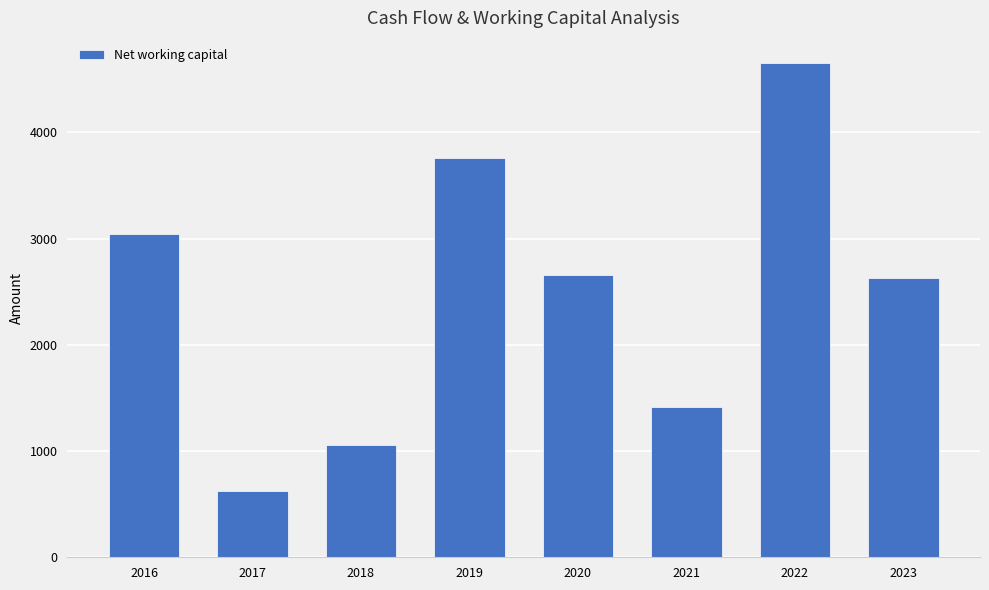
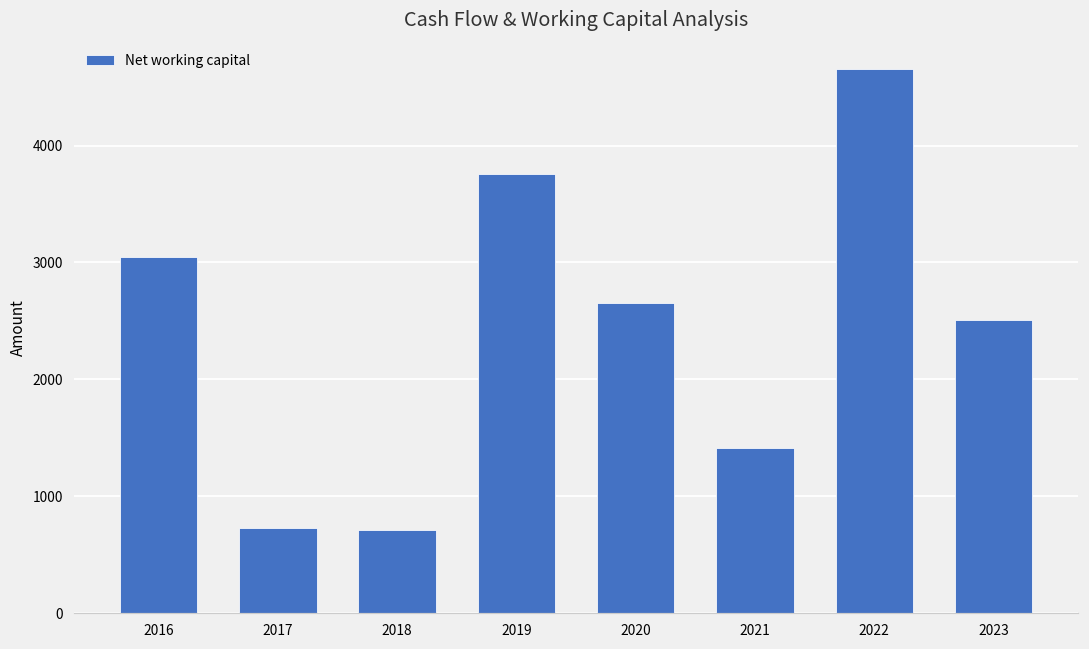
  {
    "2016": 3040,
-   "2017": 620,
-   "2018": 1060,
+   "2017": 720,
+   "2018": 710,
    "2019": 3760,
    "2020": 2650,
    "2021": 1420,
    "2022": 4660,
-   "2023": 2630
+   "2023": 2510
  }
